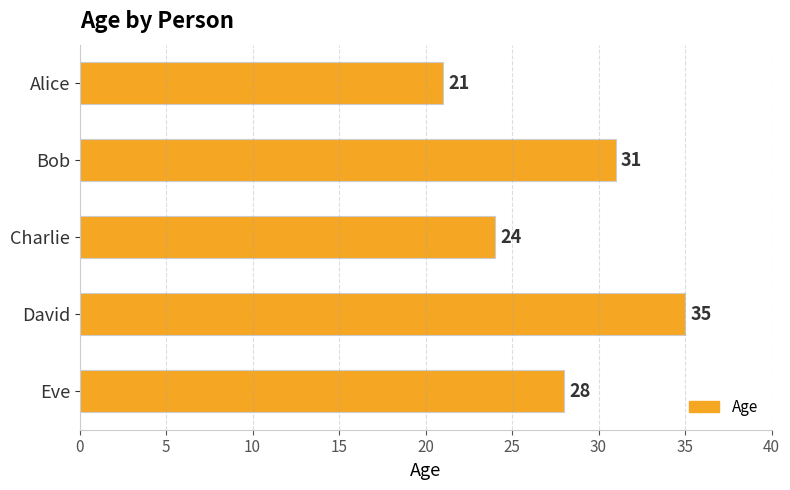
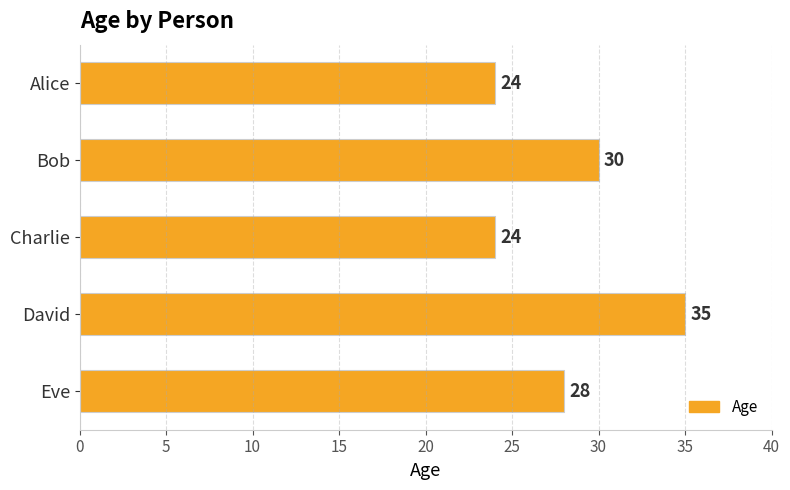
  {
-   "Alice": 21,
-   "Bob": 31,
+   "Alice": 24,
+   "Bob": 30,
    "Charlie": 24,
    "David": 35,
    "Eve": 28
  }
